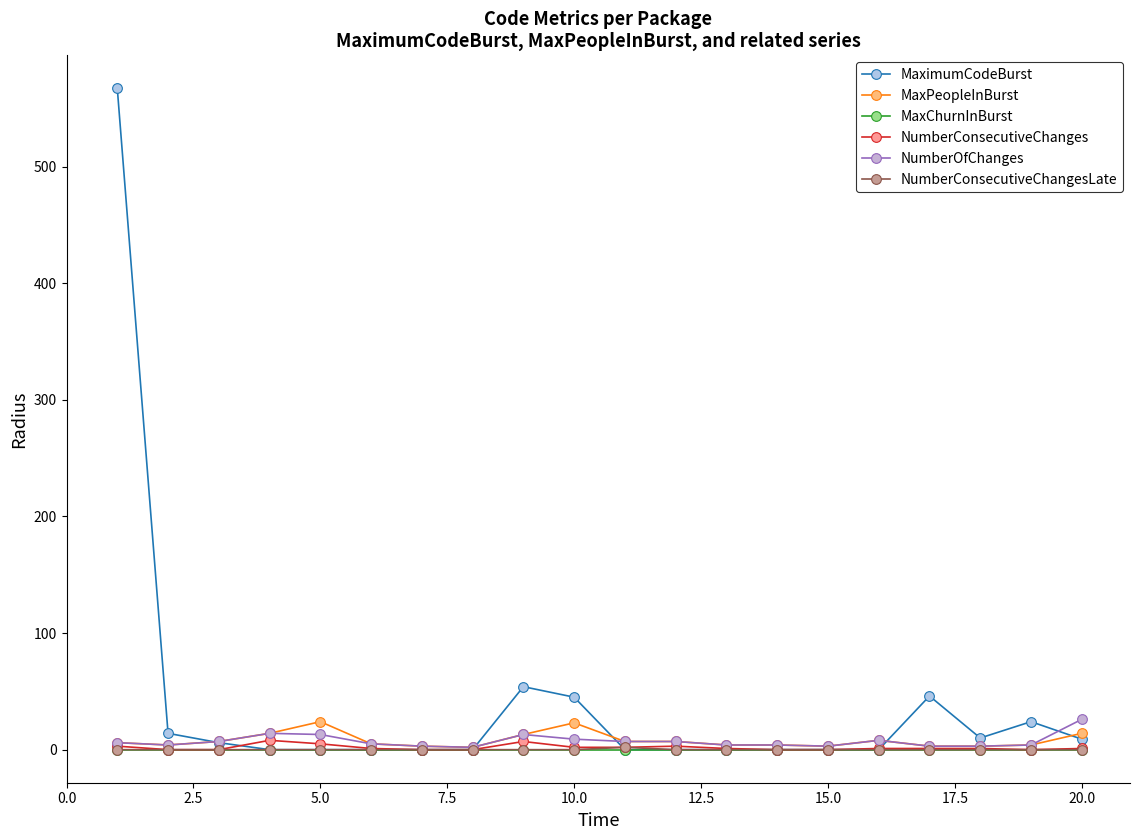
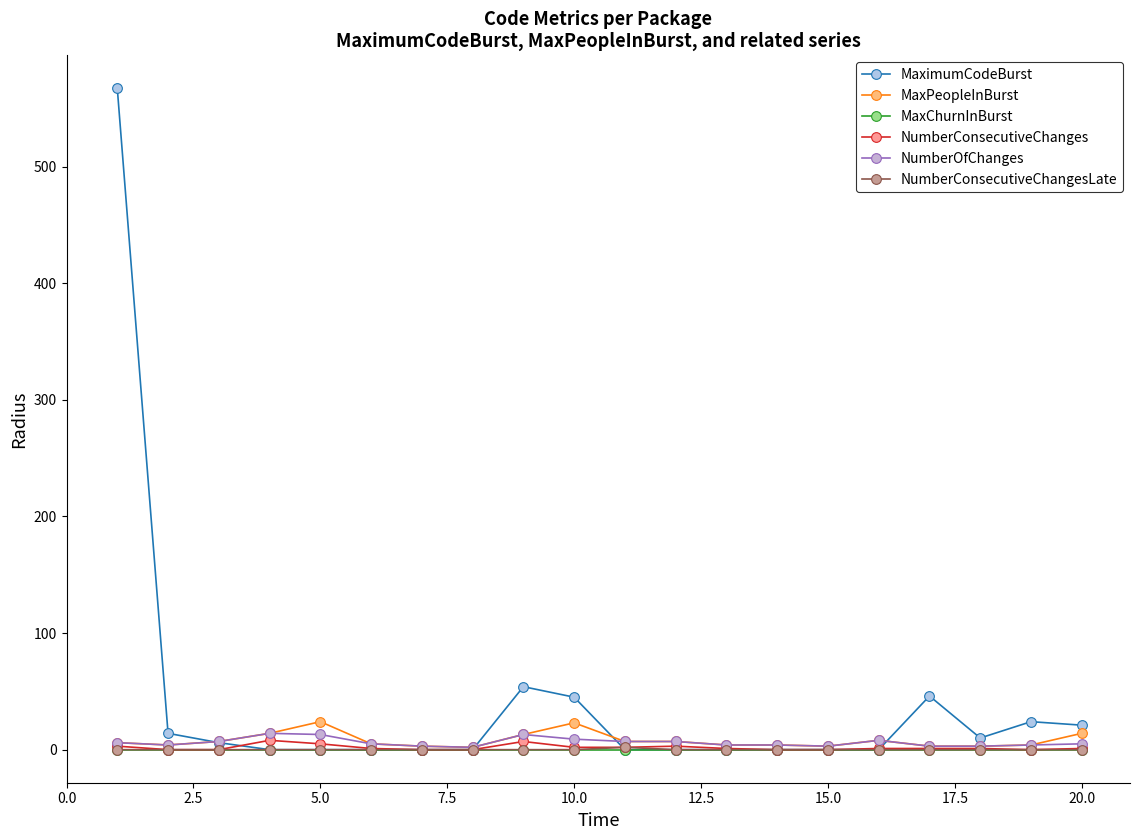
  {
    "MaximumCodeBurst": {
      "10.0": 45,
-     "20.0": 9
+     "20.0": 21
    },
    "MaxPeopleInBurst": {
      "5.0": 24,
      "10.0": 23,
      "20.0": 14
    },
    "NumberConsecutiveChanges": {
      "5.0": 5
    },
    "NumberOfChanges": {
      "5.0": 13,
      "10.0": 9,
-     "20.0": 26
+     "20.0": 5
    }
  }
